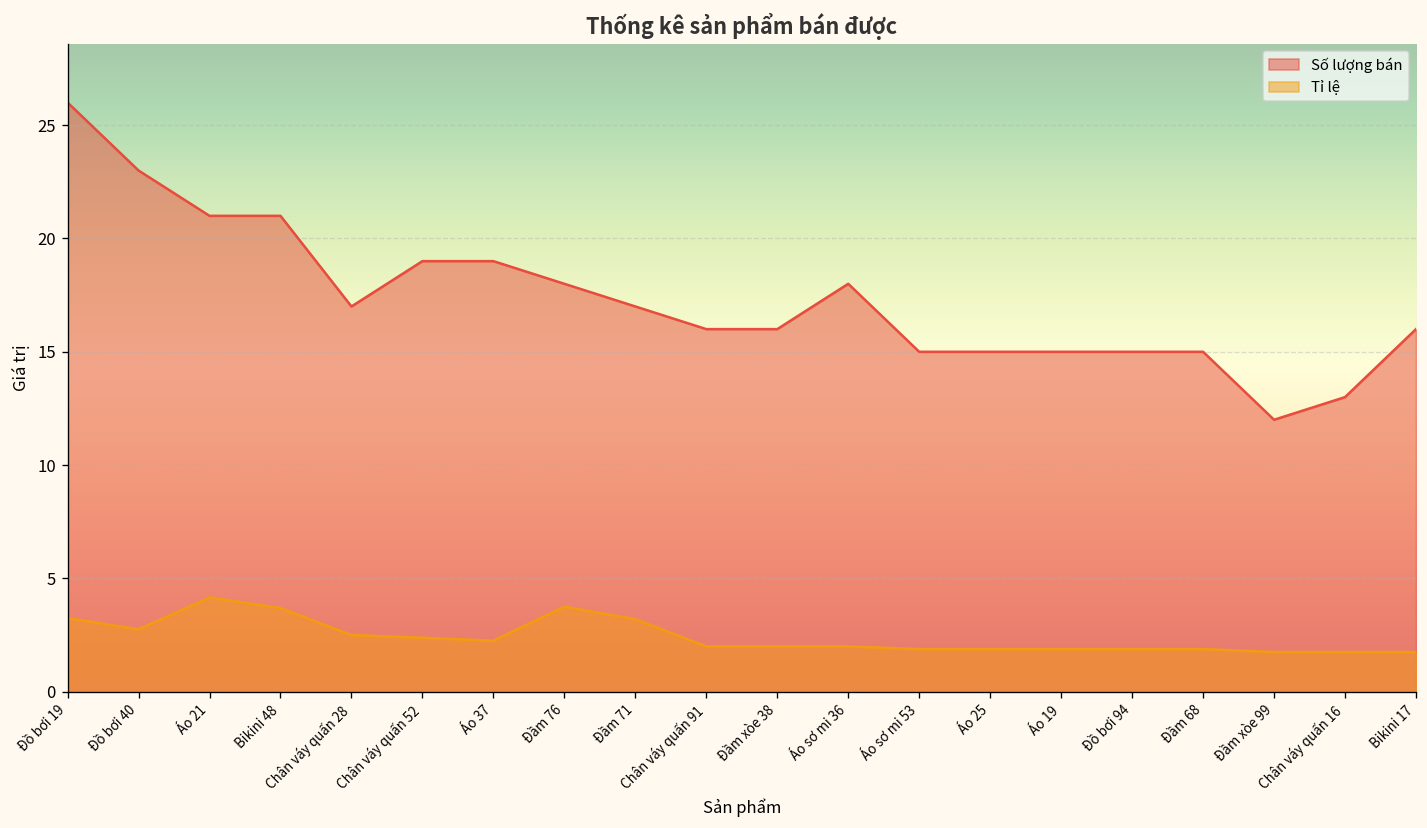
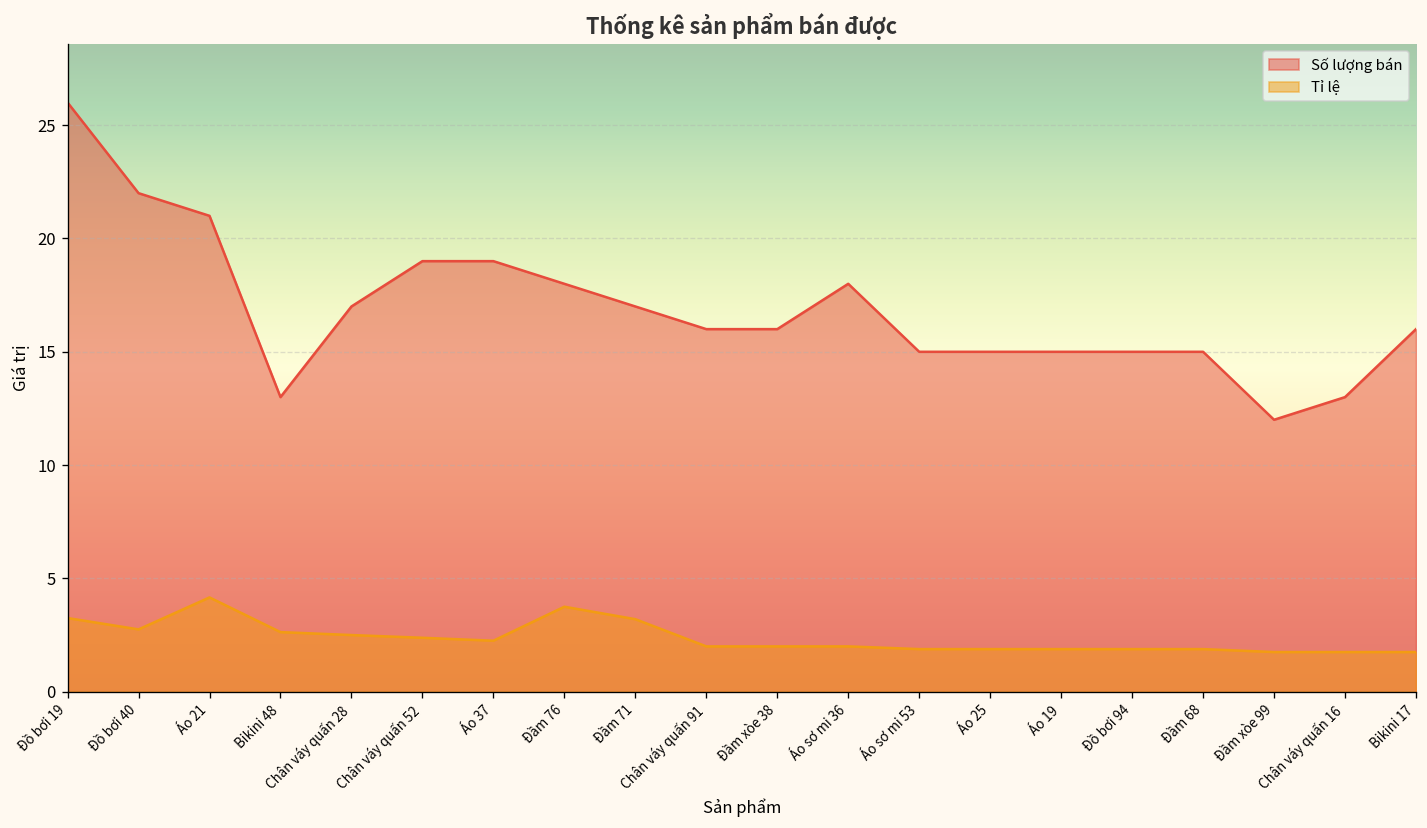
  {
    "Số lượng bán": {
      "Đồ bơi 19": 26,
-     "Đồ bơi 40": 23,
+     "Đồ bơi 40": 22,
      "Áo 21": 21,
-     "Bikini 48": 21,
+     "Bikini 48": 13,
      "Chân váy quấn 28": 17,
      "Chân váy quấn 52": 19,
      "Áo 37": 19,
      "Đầm 76": 18,
      "Đầm 71": 17,
      "Chân váy quấn 91": 16,
      "Đầm xòe 38": 16,
      "Áo sơ mi 36": 18,
      "Áo sơ mi 53": 15,
      "Áo 25": 15,
      "Áo 19": 15,
      "Đồ bơi 94": 15,
      "Đầm 68": 15,
      "Đầm xòe 99": 12,
      "Chân váy quấn 16": 13,
      "Bikini 17": 16
    },
    "Tỉ lệ": {
      "Đồ bơi 19": 3.3,
      "Đồ bơi 40": 2.8,
      "Áo 21": 4.2,
-     "Bikini 48": 3.7,
+     "Bikini 48": 2.6,
      "Chân váy quấn 28": 2.5,
      "Chân váy quấn 52": 2.4,
      "Áo 37": 2.3,
      "Đầm 76": 3.8,
      "Đầm 71": 3.2,
      "Chân váy quấn 91": 2.0,
      "Đầm xòe 38": 2.0,
      "Áo sơ mi 36": 2.0,
      "Áo sơ mi 53": 1.9,
      "Áo 25": 1.9,
      "Áo 19": 1.9,
      "Đồ bơi 94": 1.9,
      "Đầm 68": 1.9,
      "Đầm xòe 99": 1.8,
      "Chân váy quấn 16": 1.8,
      "Bikini 17": 1.8
    }
  }
